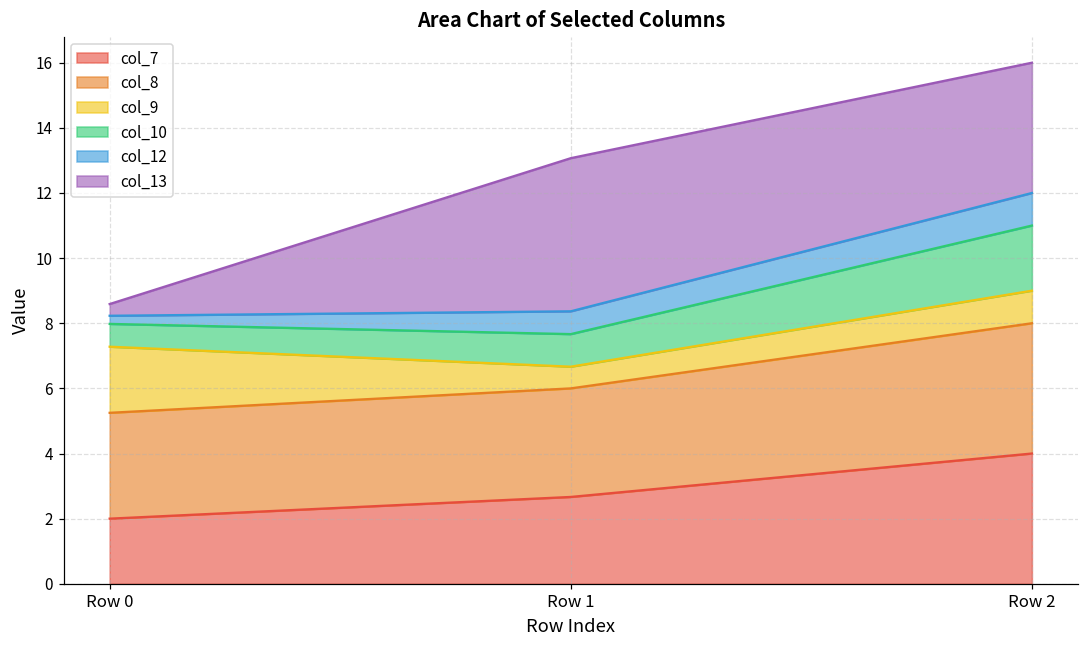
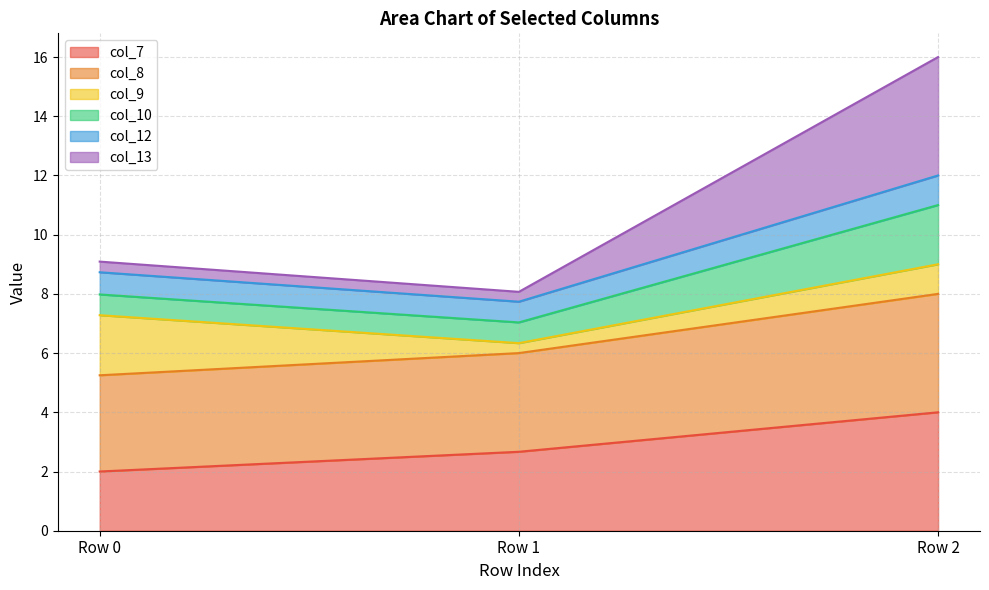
  {
    "col_9": {
      "Row 0": 2.0,
-     "Row 1": 0.7,
+     "Row 1": 0.3,
      "Row 2": 1.0
    },
    "col_10": {
      "Row 0": 0.7,
-     "Row 1": 1.0,
+     "Row 1": 0.7,
      "Row 2": 2.0
    },
    "col_12": {
-     "Row 0": 0.3,
+     "Row 0": 0.8,
      "Row 1": 0.7,
      "Row 2": 1.0
    },
    "col_13": {
      "Row 0": 0.4,
-     "Row 1": 4.7,
+     "Row 1": 0.3,
      "Row 2": 4.0
    }
  }
